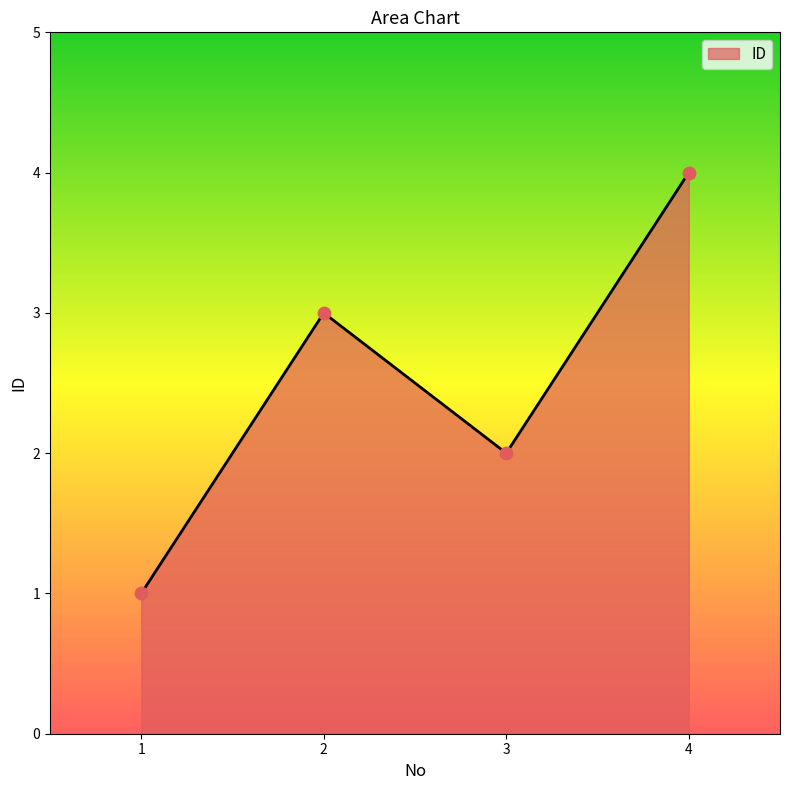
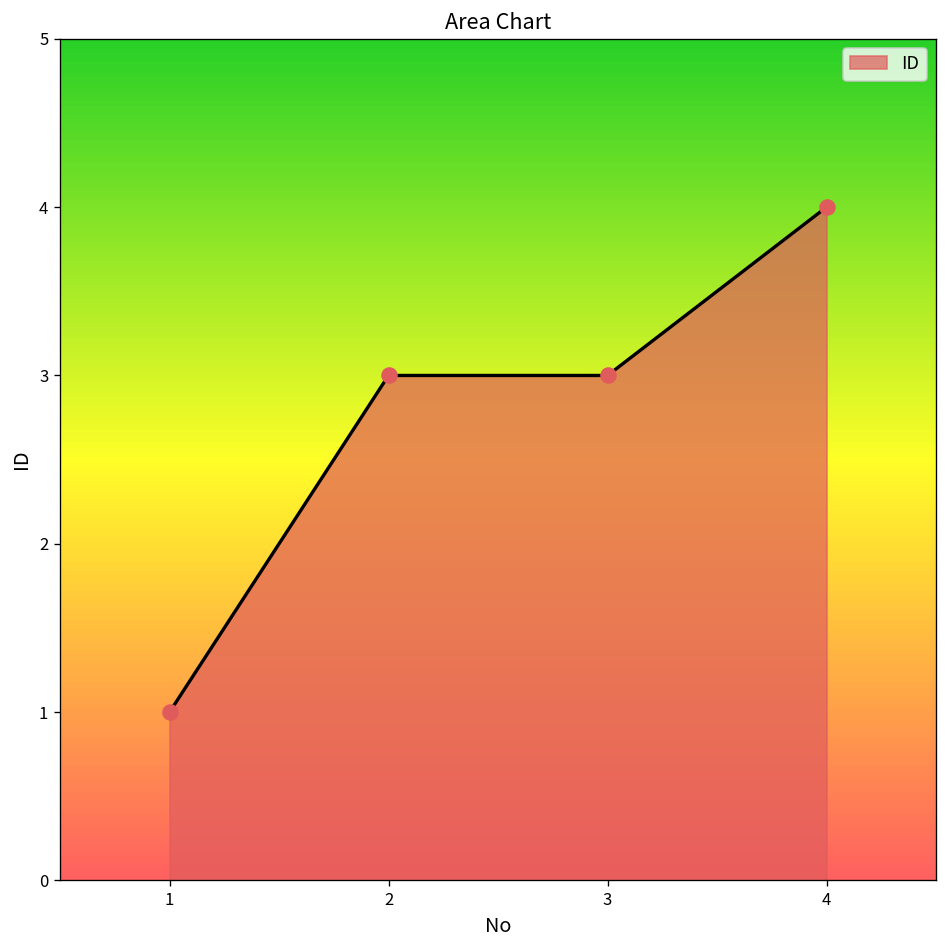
  {
    "1": 1,
    "2": 3,
-   "3": 2,
+   "3": 3,
    "4": 4
  }
